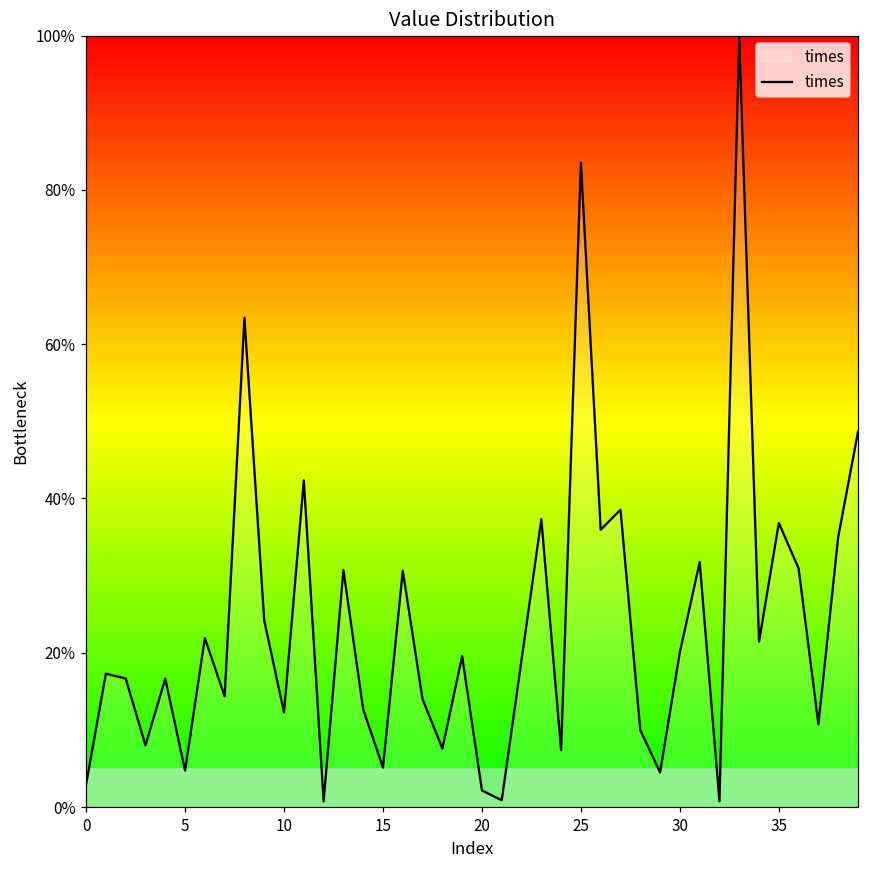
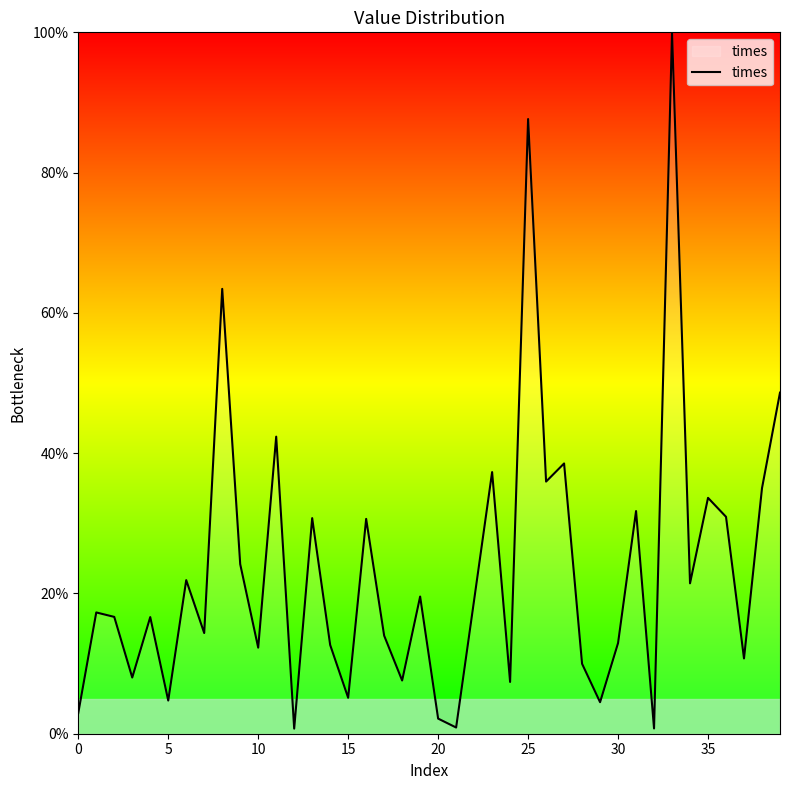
  {
    "10": "12%",
    "15": "5%",
-   "25": "84%",
-   "30": "20%",
-   "35": "37%"
+   "25": "88%",
+   "30": "13%",
+   "35": "34%"
  }
